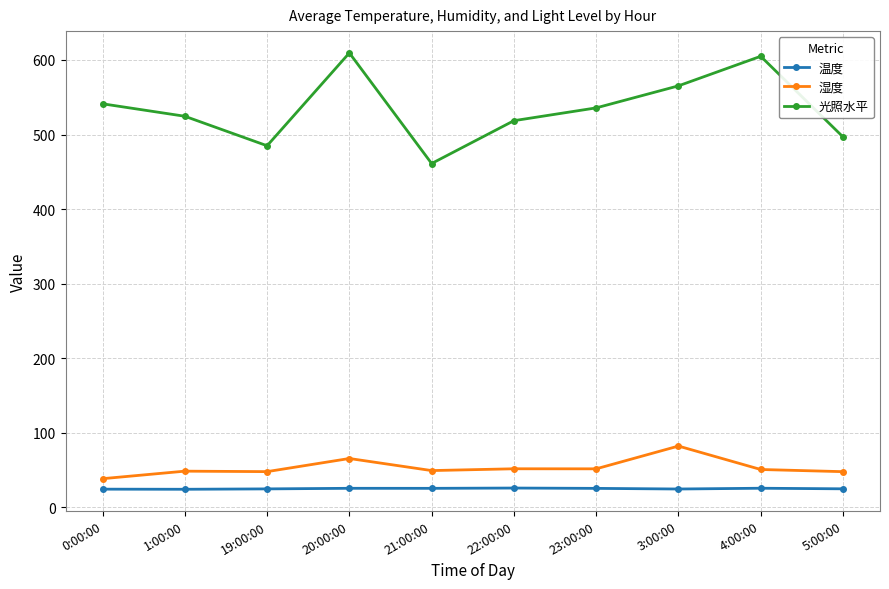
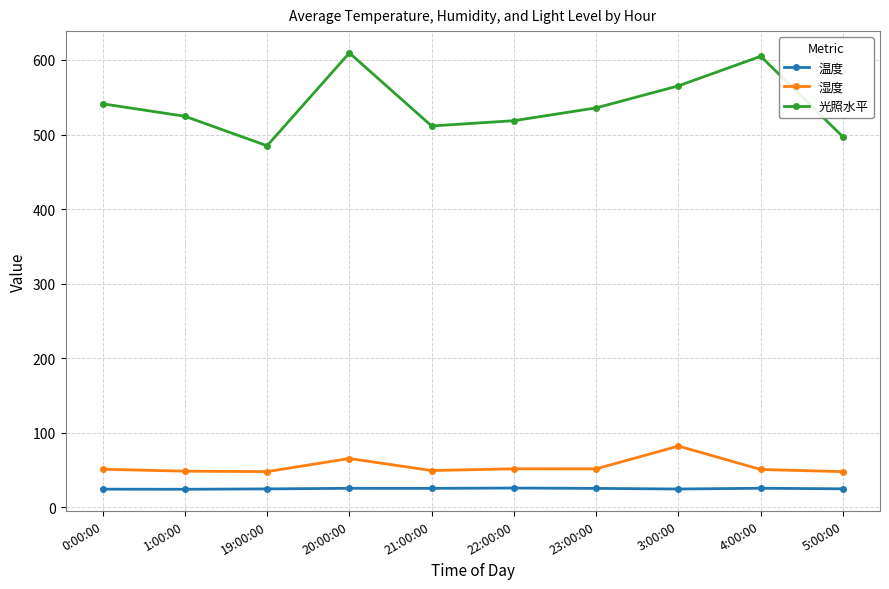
  {
    "温度": {
      "0:00:00": 20,
      "1:00:00": 20,
      "19:00:00": 20,
      "20:00:00": 30,
      "21:00:00": 30,
      "22:00:00": 30,
      "23:00:00": 30,
      "3:00:00": 20,
      "4:00:00": 30,
      "5:00:00": 20
    },
    "湿度": {
-     "0:00:00": 40,
+     "0:00:00": 50,
      "1:00:00": 50,
      "19:00:00": 50,
      "20:00:00": 70,
      "21:00:00": 50,
      "22:00:00": 50,
      "23:00:00": 50,
      "3:00:00": 80,
      "4:00:00": 50,
      "5:00:00": 50
    },
    "光照水平": {
      "0:00:00": 540,
      "1:00:00": 520,
      "19:00:00": 480,
      "20:00:00": 610,
-     "21:00:00": 460,
+     "21:00:00": 510,
      "22:00:00": 520,
      "23:00:00": 540,
      "3:00:00": 570,
      "4:00:00": 600,
      "5:00:00": 500
    }
  }
